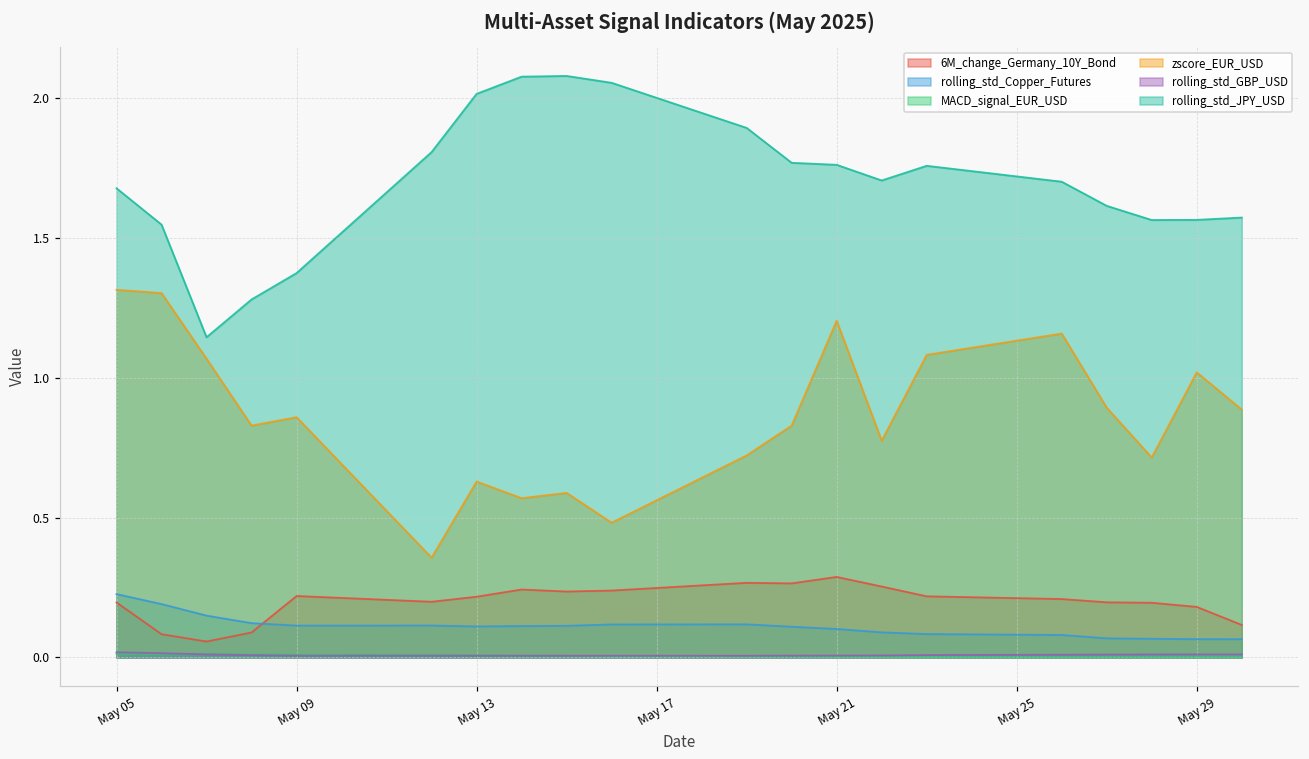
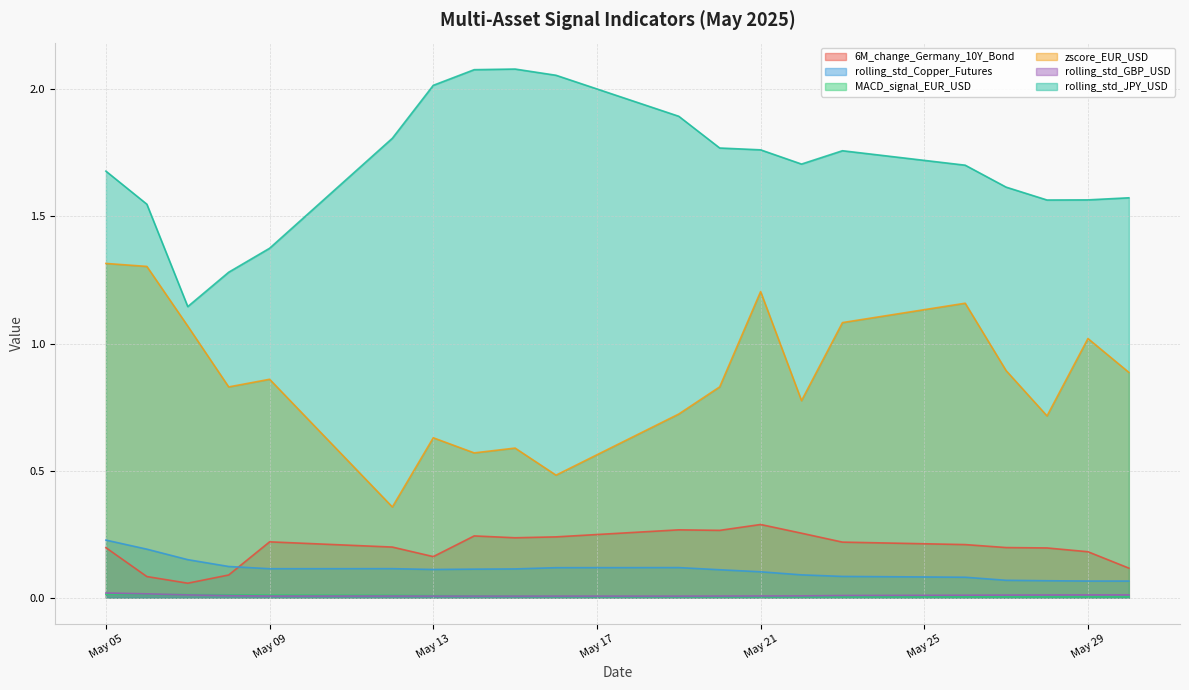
  {
    "6M_change_Germany_10Y_Bond": {
      "May 05": 0.20,
      "May 09": 0.22,
-     "May 13": 0.22,
+     "May 13": 0.16,
      "May 21": 0.29,
      "May 29": 0.18
    },
    "zscore_EUR_USD": {
      "May 05": 1.32,
      "May 09": 0.86,
      "May 13": 0.63,
      "May 21": 1.20,
      "May 29": 1.02
    }
  }
